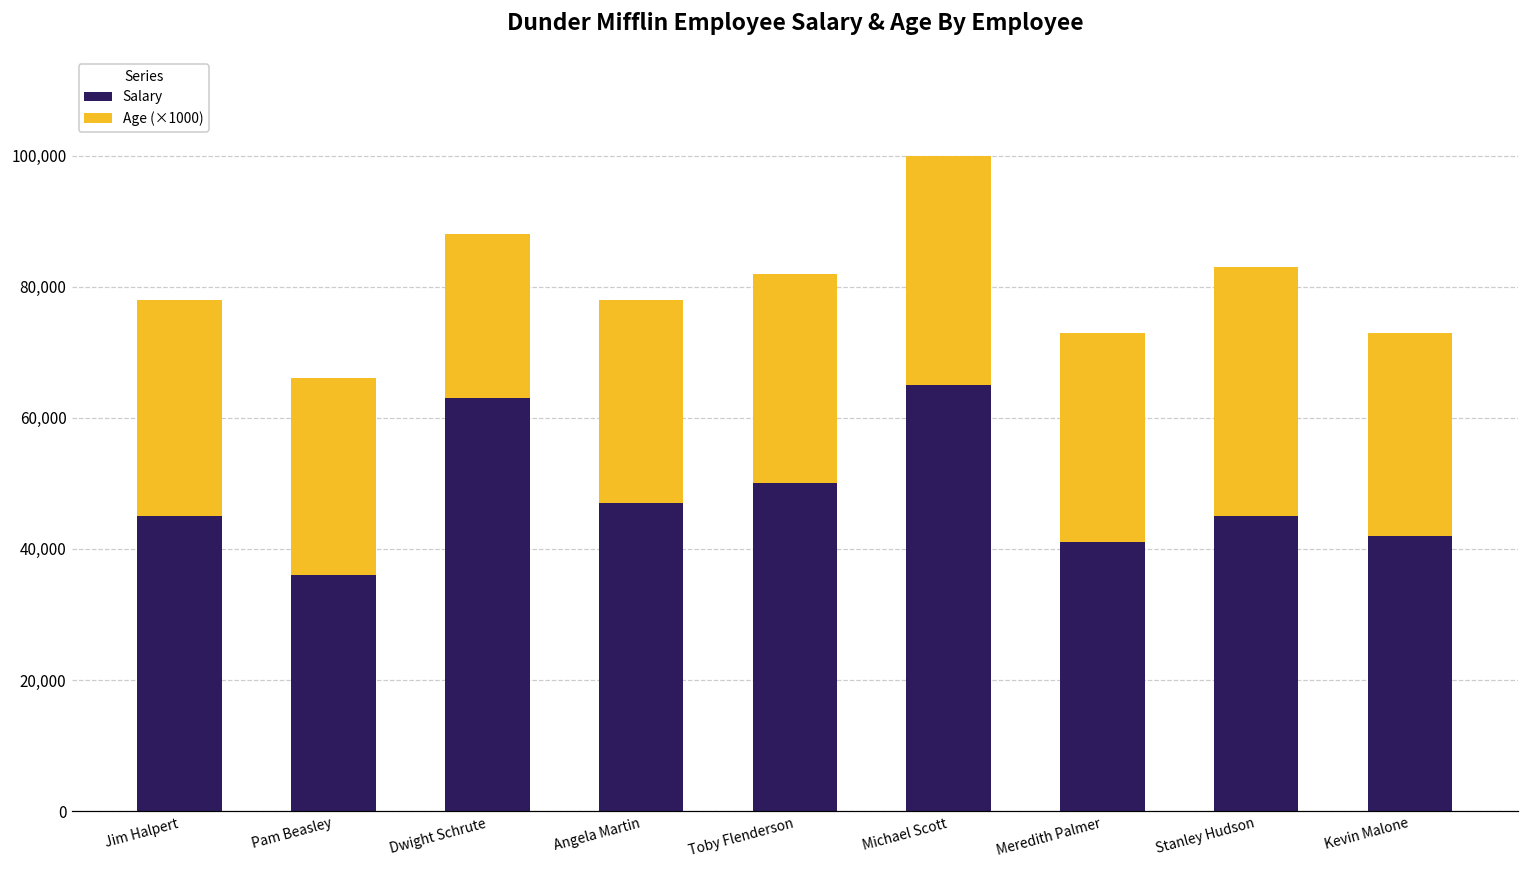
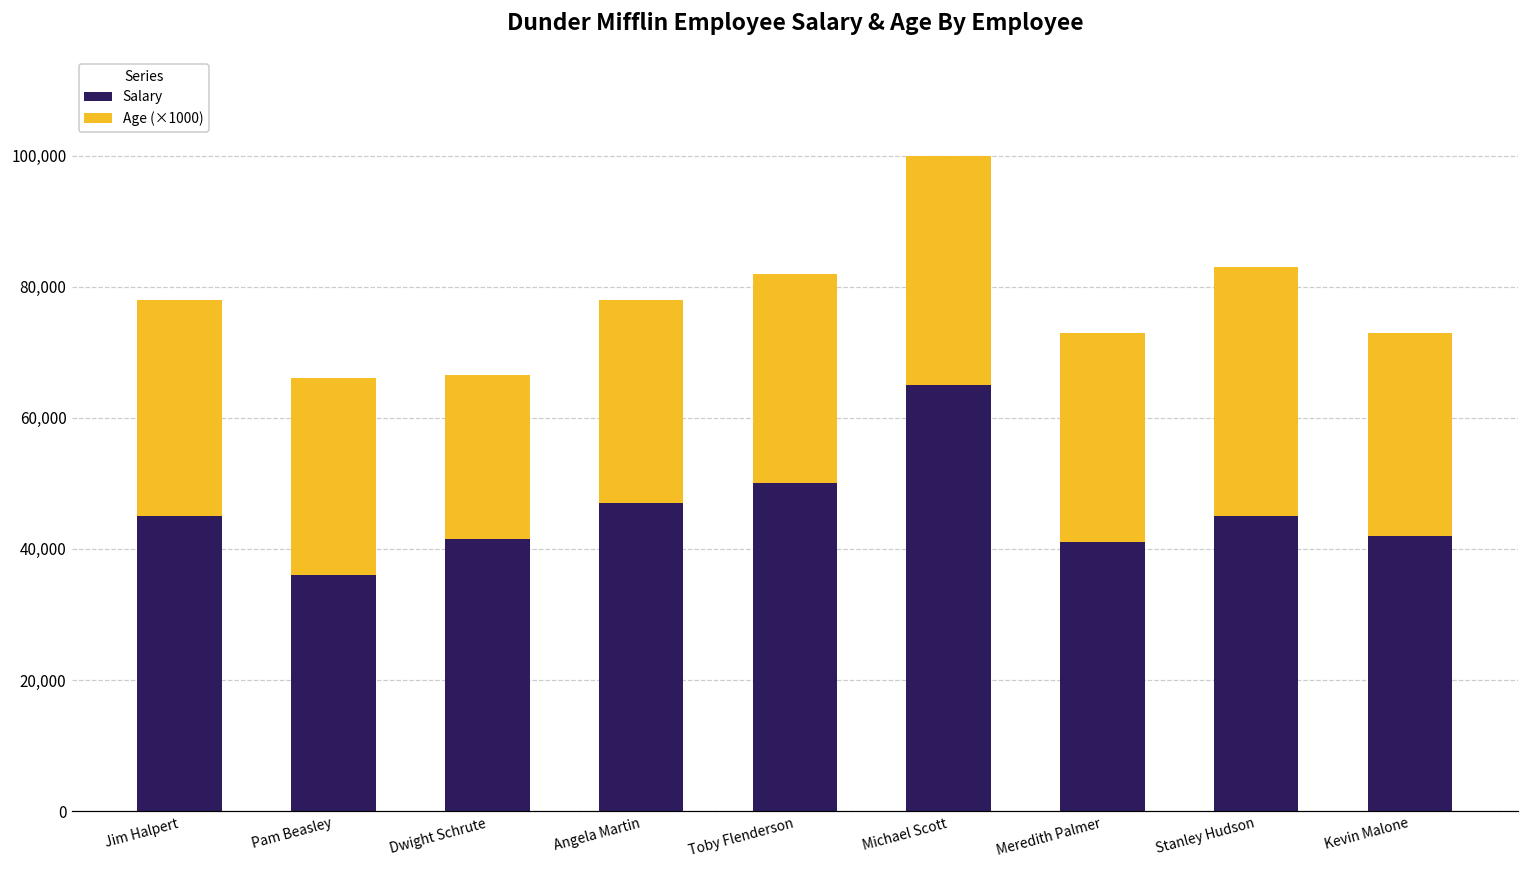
  {
    "Salary": {
      "Jim Halpert": "45,000",
      "Pam Beasley": "36,000",
-     "Dwight Schrute": "63,000",
+     "Dwight Schrute": "42,000",
      "Angela Martin": "47,000",
      "Toby Flenderson": "50,000",
      "Michael Scott": "65,000",
      "Meredith Palmer": "41,000",
      "Stanley Hudson": "45,000",
      "Kevin Malone": "42,000"
    },
    "Age (×1000)": {
      "Jim Halpert": "33,000",
      "Pam Beasley": "30,000",
      "Dwight Schrute": "25,000",
      "Angela Martin": "31,000",
      "Toby Flenderson": "32,000",
      "Michael Scott": "35,000",
      "Meredith Palmer": "32,000",
      "Stanley Hudson": "38,000",
      "Kevin Malone": "31,000"
    }
  }
